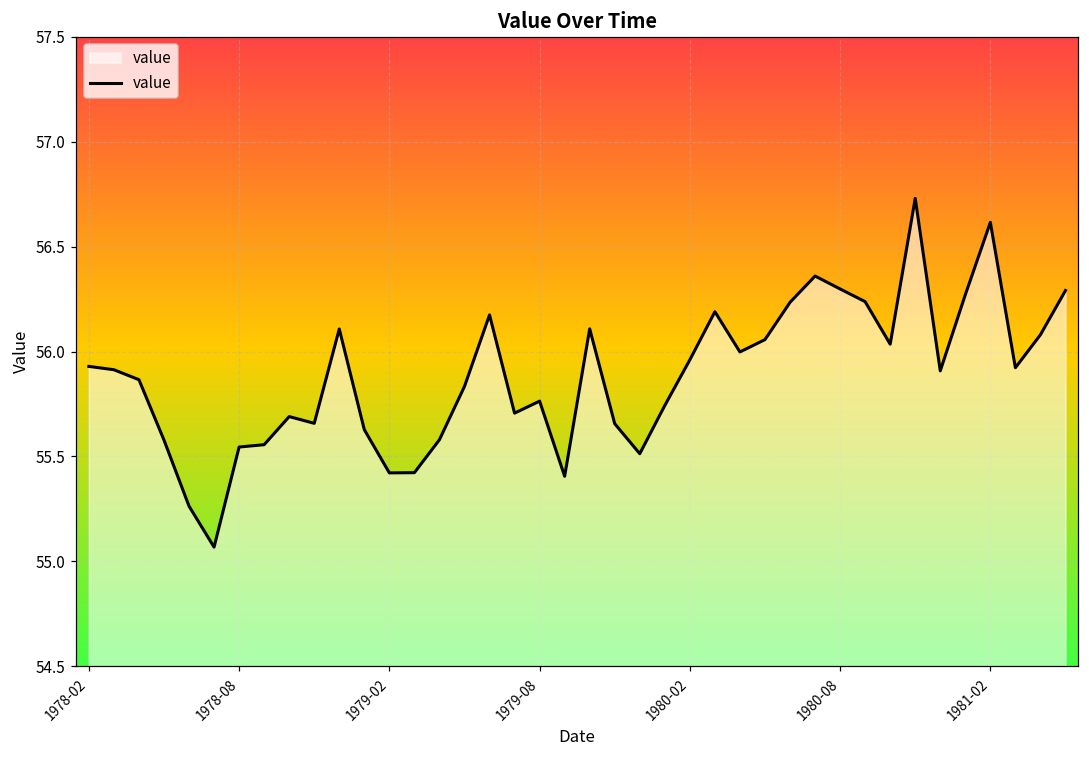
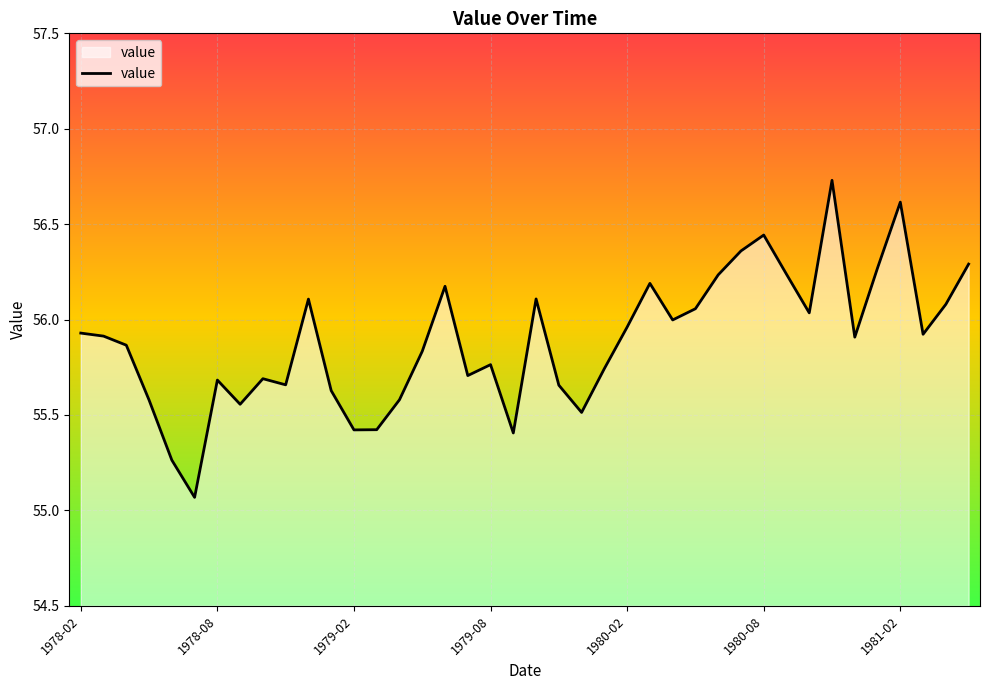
  {
    "1978-02": 55.93,
-   "1978-08": 55.55,
+   "1978-08": 55.68,
    "1979-02": 55.42,
    "1979-08": 55.76,
    "1980-02": 55.96,
-   "1980-08": 56.30,
+   "1980-08": 56.44,
    "1981-02": 56.62
  }
